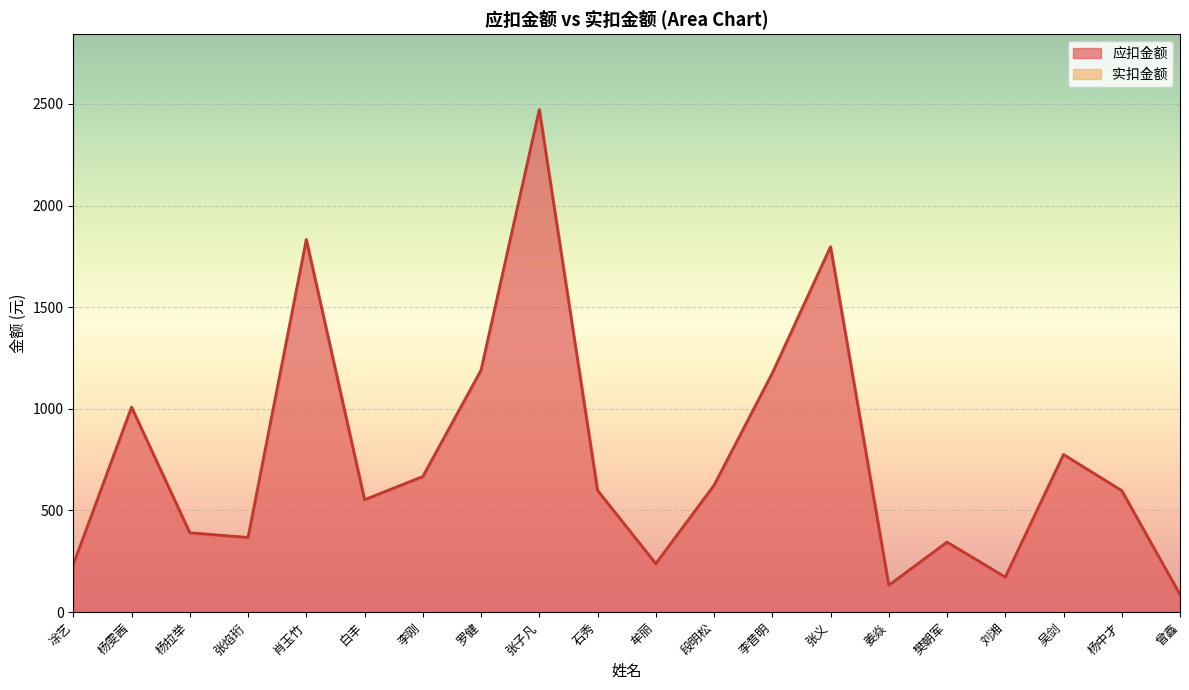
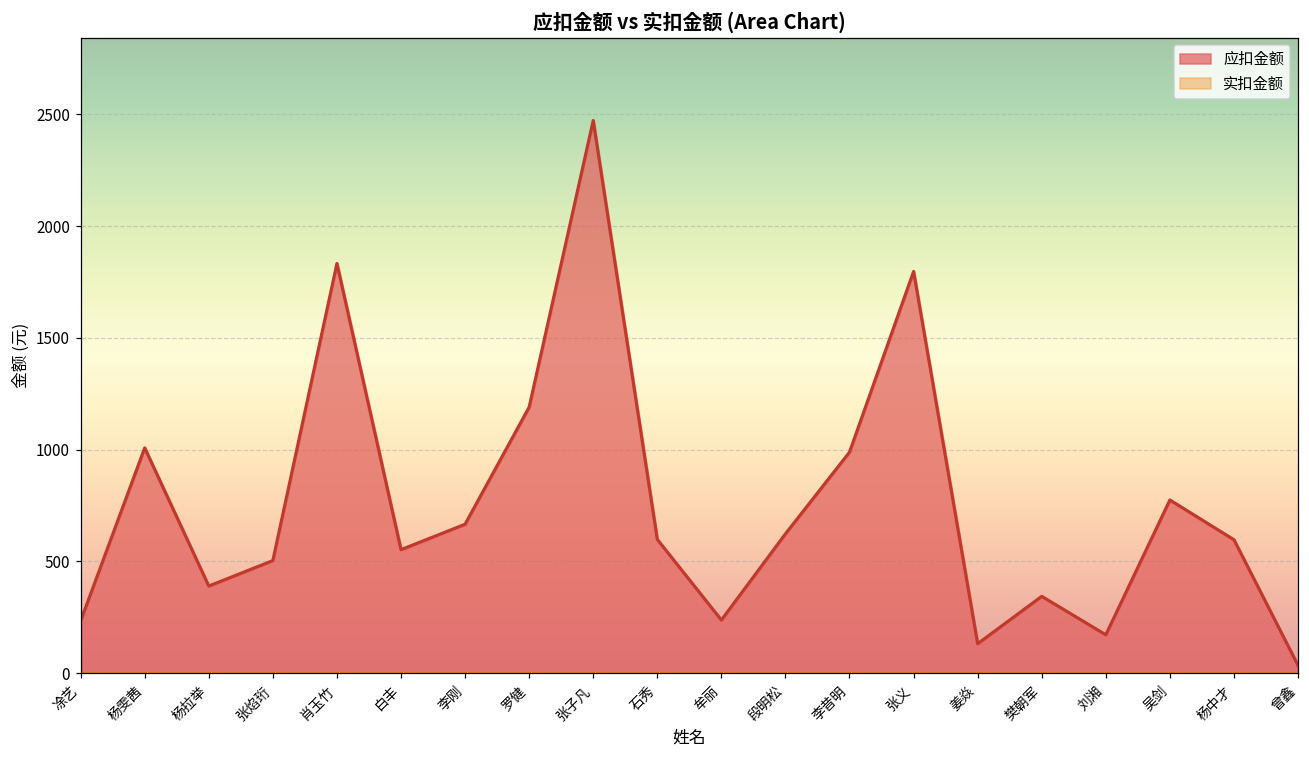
  {
    "应扣金额": {
      "凃艺": 230,
      "杨雯茜": 1010,
      "杨拉举": 390,
-     "张焰珩": 370,
+     "张焰珩": 500,
      "肖玉竹": 1830,
      "白丰": 550,
      "李刚": 670,
      "罗健": 1190,
      "张子凡": 2470,
      "石秀": 600,
      "牟丽": 240,
      "段明松": 620,
-     "李昔明": 1180,
+     "李昔明": 990,
      "张义": 1800,
      "姜焱": 130,
      "樊朝军": 340,
      "刘湘": 170,
      "吴剑": 780,
      "杨中才": 600,
-     "曾鑫": 90
+     "曾鑫": 40
    },
    "实扣金额": {
      "凃艺": 0,
      "杨雯茜": 0,
      "杨拉举": 0,
      "张焰珩": 0,
      "肖玉竹": 0,
      "白丰": 0,
      "李刚": 0,
      "罗健": 0,
      "张子凡": 0,
      "石秀": 0,
      "牟丽": 0,
      "段明松": 0,
      "李昔明": 0,
      "张义": 0,
      "姜焱": 0,
      "樊朝军": 0,
      "刘湘": 0,
      "吴剑": 0,
      "杨中才": 0,
      "曾鑫": 0
    }
  }
